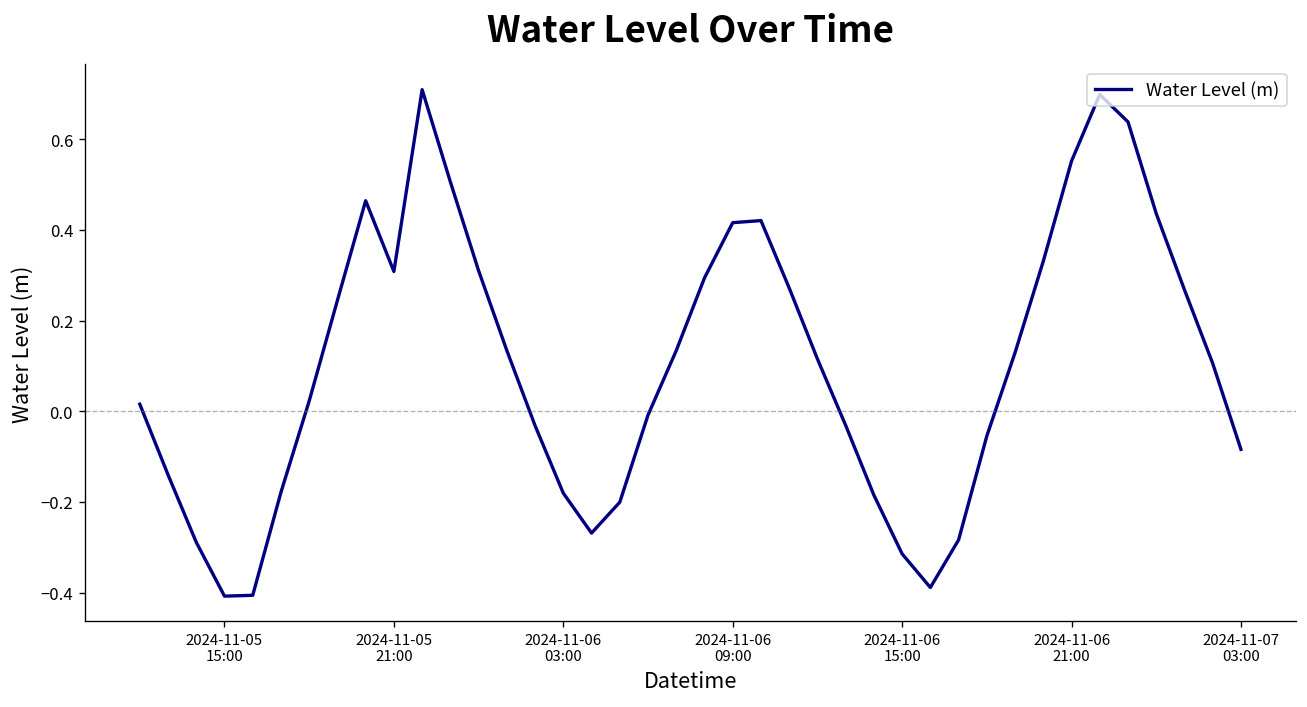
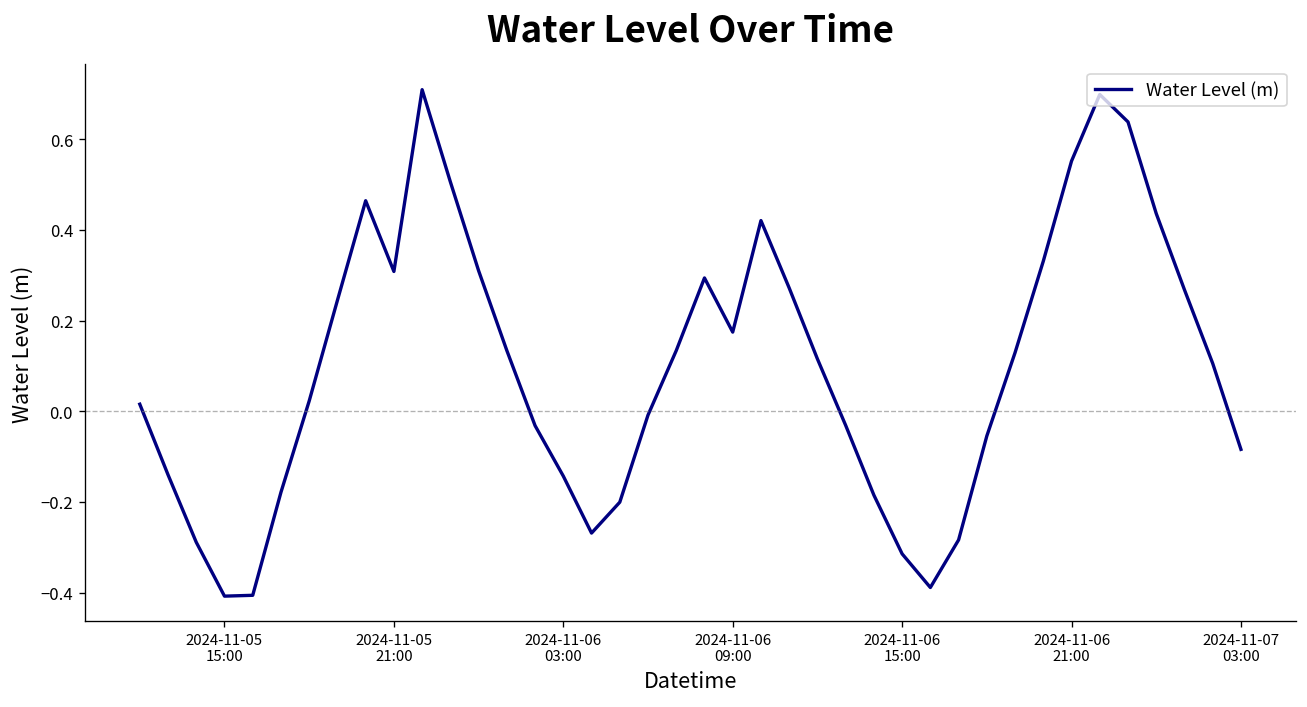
  {
    "2024-11-05 15:00": -0.41,
    "2024-11-05 21:00": 0.31,
-   "2024-11-06 03:00": -0.18,
-   "2024-11-06 09:00": 0.42,
+   "2024-11-06 03:00": -0.14,
+   "2024-11-06 09:00": 0.17,
    "2024-11-06 15:00": -0.31,
    "2024-11-06 21:00": 0.55,
    "2024-11-07 03:00": -0.08
  }
